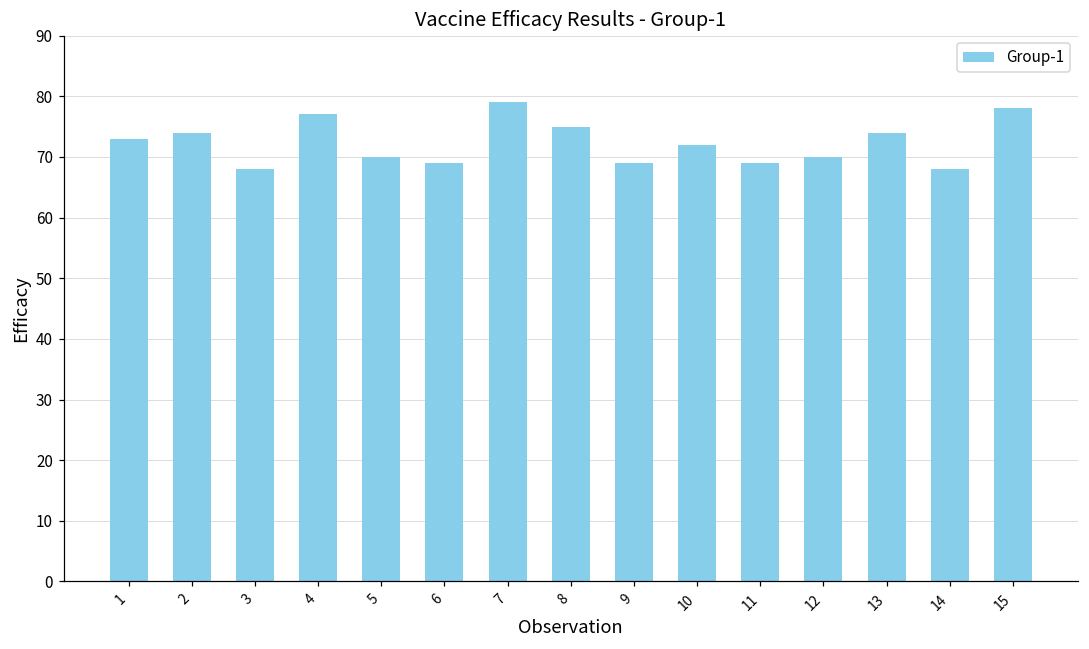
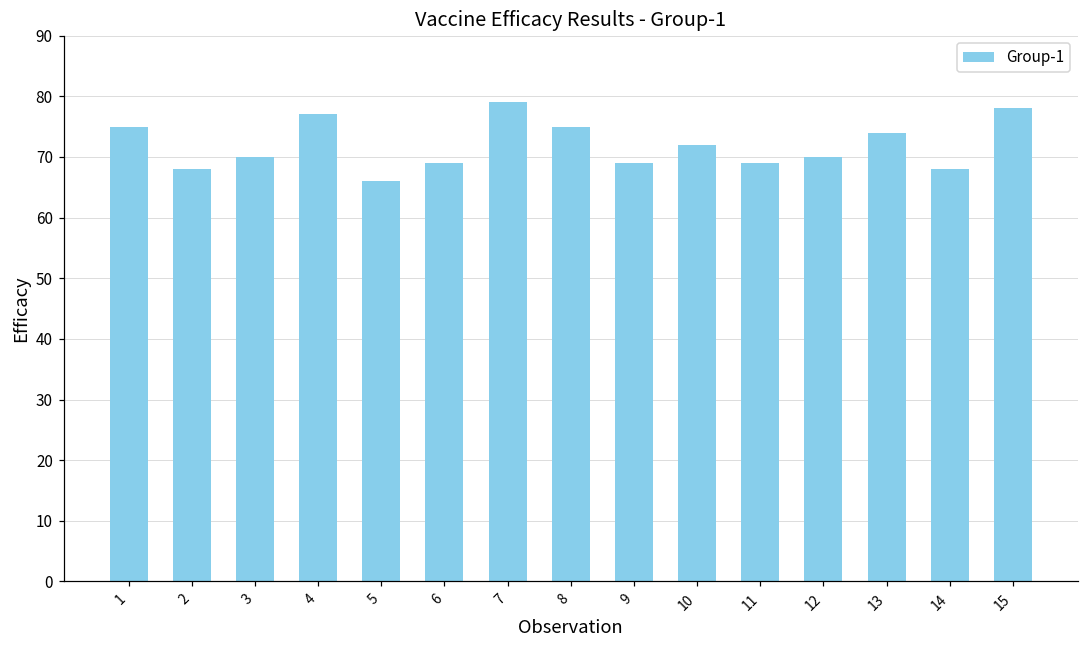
  {
-   "1": 73,
-   "2": 74,
-   "3": 68,
+   "1": 75,
+   "2": 68,
+   "3": 70,
    "4": 77,
-   "5": 70,
+   "5": 66,
    "6": 69,
    "7": 79,
    "8": 75,
    "9": 69,
    "10": 72,
    "11": 69,
    "12": 70,
    "13": 74,
    "14": 68,
    "15": 78
  }
